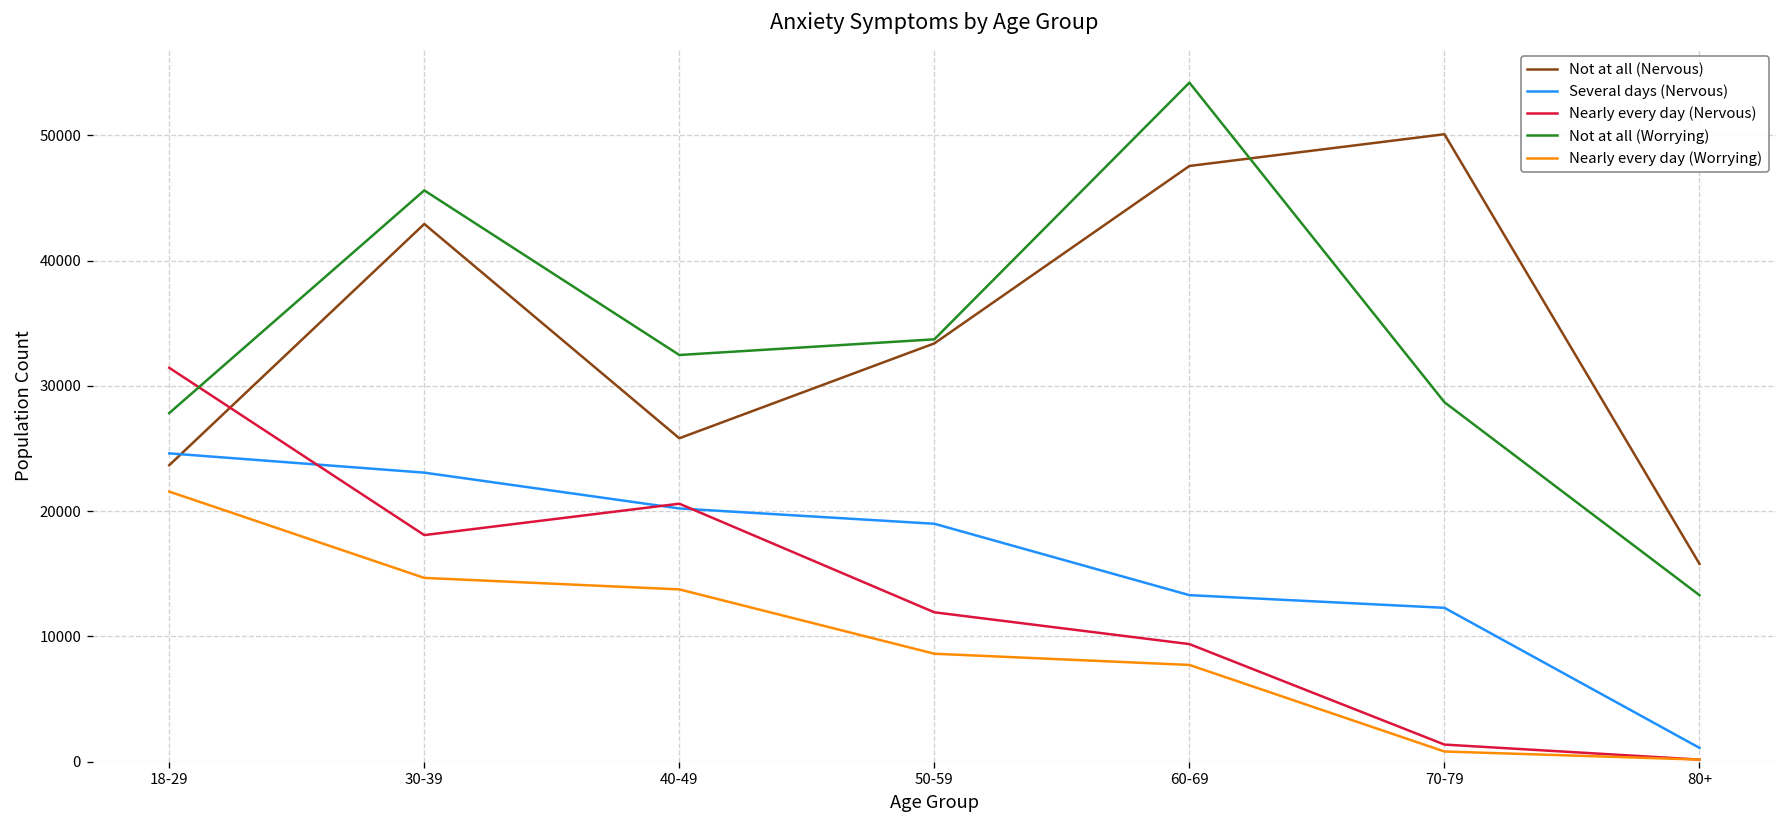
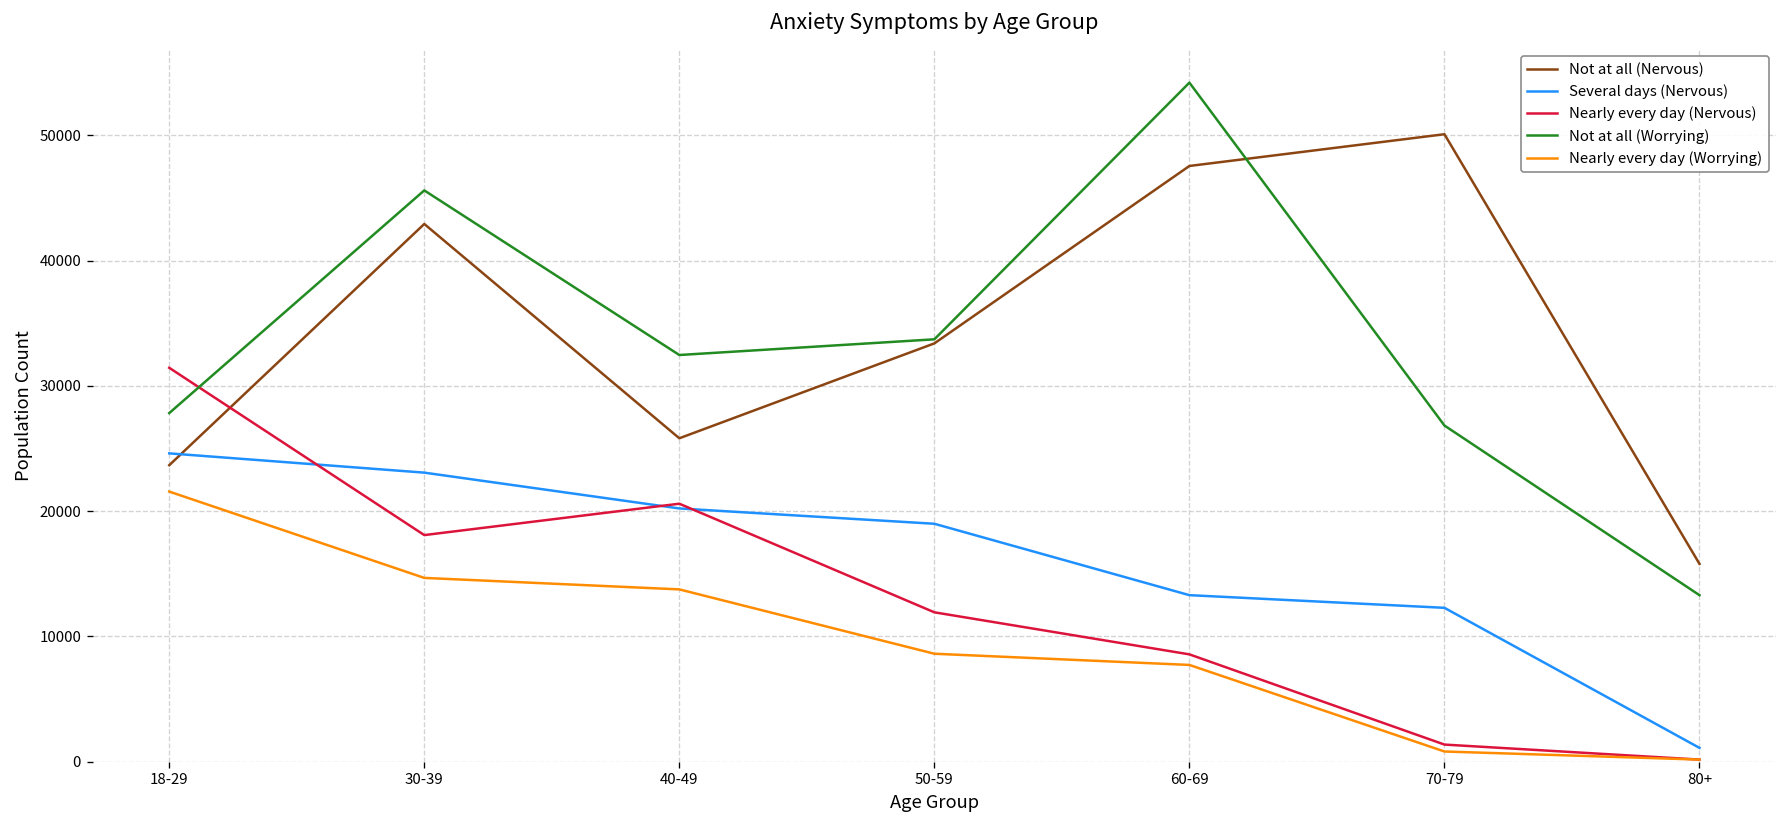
  {
    "Not at all (Nervous)": {
      "18-29": 23700,
      "30-39": 42900,
      "40-49": 25800,
      "50-59": 33400,
      "60-69": 47600,
      "70-79": 50100,
      "80+": 15800
    },
    "Several days (Nervous)": {
      "18-29": 24600,
      "30-39": 23100,
      "40-49": 20200,
      "50-59": 19000,
      "60-69": 13300,
      "70-79": 12300,
      "80+": 1100
    },
    "Nearly every day (Nervous)": {
      "18-29": 31400,
      "30-39": 18100,
      "40-49": 20600,
      "50-59": 11900,
-     "60-69": 9400,
+     "60-69": 8600,
      "70-79": 1400
    },
    "Not at all (Worrying)": {
      "18-29": 27800,
      "30-39": 45600,
      "40-49": 32500,
      "50-59": 33700,
      "60-69": 54200,
-     "70-79": 28700,
+     "70-79": 26800,
      "80+": 13300
    },
    "Nearly every day (Worrying)": {
      "18-29": 21600,
      "30-39": 14700,
      "40-49": 13800,
      "50-59": 8600,
      "60-69": 7700,
      "70-79": 800
    }
  }
